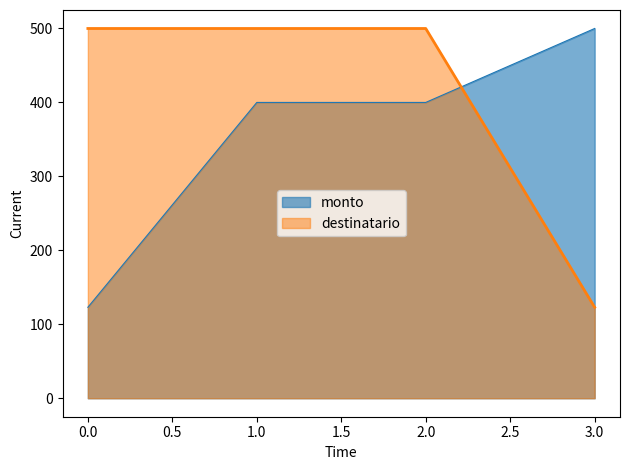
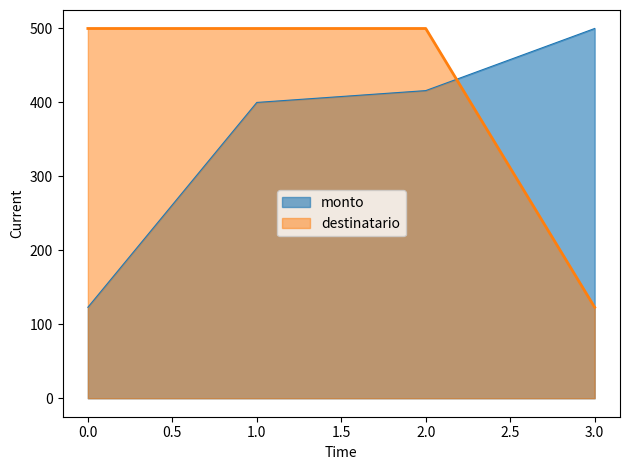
  {
    "monto": {
      "0.0": 120,
      "1.0": 400,
-     "2.0": 400,
+     "2.0": 420,
      "3.0": 500
    },
    "destinatario": {
      "0.0": 500,
      "1.0": 500,
      "2.0": 500,
      "3.0": 120
    }
  }
